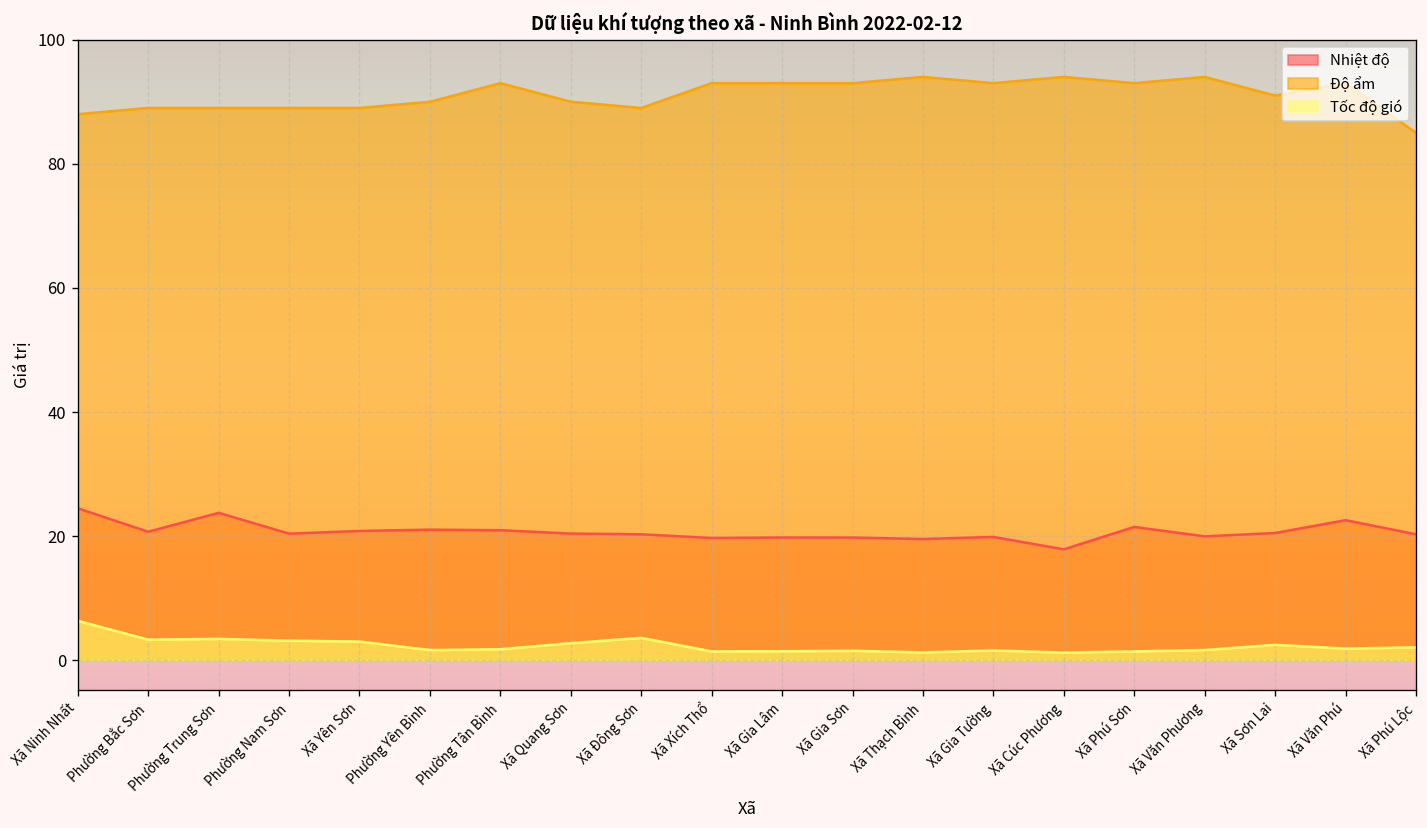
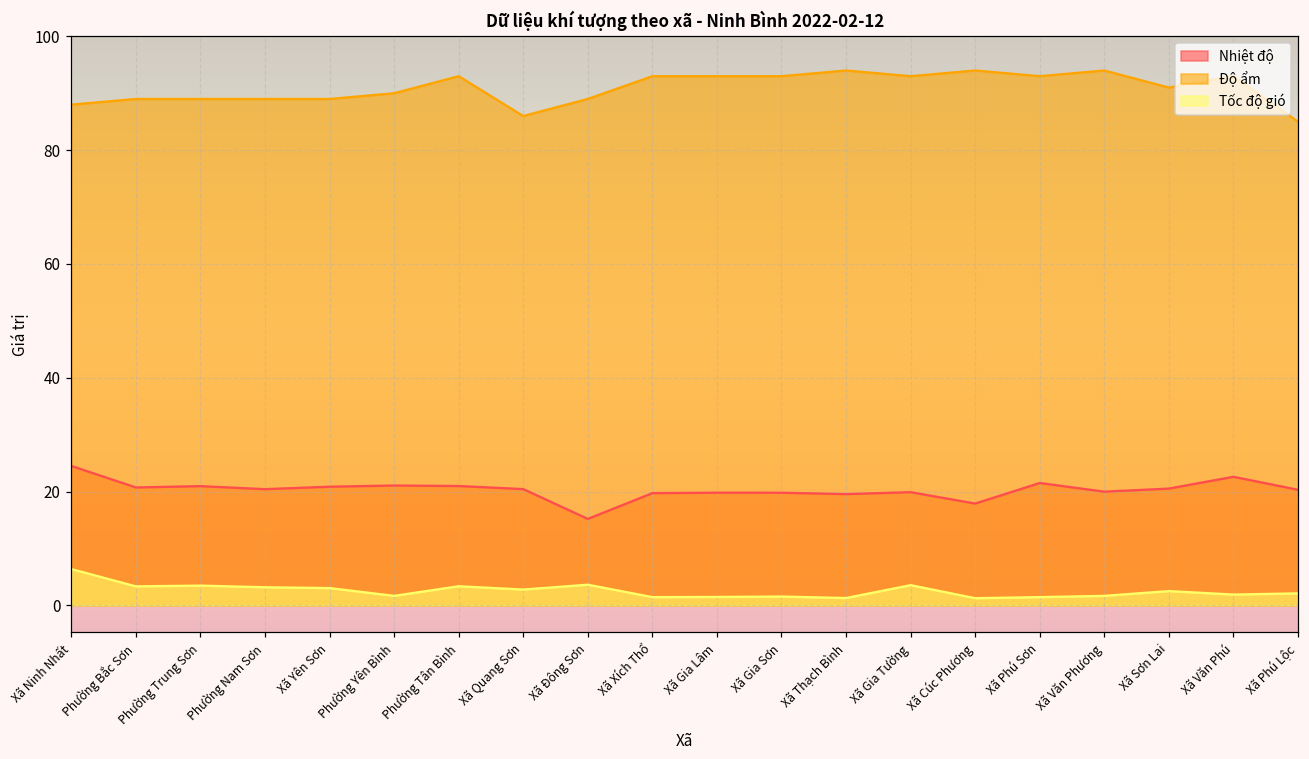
  {
    "Nhiệt độ": {
      "Xã Ninh Nhất": 25,
      "Phường Bắc Sơn": 21,
-     "Phường Trung Sơn": 24,
+     "Phường Trung Sơn": 21,
      "Phường Nam Sơn": 20,
      "Xã Yên Sơn": 21,
      "Phường Yên Bình": 21,
      "Phường Tân Bình": 21,
      "Xã Quang Sơn": 20,
-     "Xã Đông Sơn": 20,
+     "Xã Đông Sơn": 15,
      "Xã Xích Thổ": 20,
      "Xã Gia Lâm": 20,
      "Xã Gia Sơn": 20,
      "Xã Thạch Bình": 20,
      "Xã Gia Tường": 20,
      "Xã Cúc Phương": 18,
      "Xã Phú Sơn": 22,
      "Xã Văn Phương": 20,
      "Xã Sơn Lai": 21,
      "Xã Văn Phú": 23,
      "Xã Phú Lộc": 20
    },
    "Độ ẩm": {
      "Xã Ninh Nhất": 88,
      "Phường Bắc Sơn": 89,
      "Phường Trung Sơn": 89,
      "Phường Nam Sơn": 89,
      "Xã Yên Sơn": 89,
      "Phường Yên Bình": 90,
      "Phường Tân Bình": 93,
-     "Xã Quang Sơn": 90,
+     "Xã Quang Sơn": 86,
      "Xã Đông Sơn": 89,
      "Xã Xích Thổ": 93,
      "Xã Gia Lâm": 93,
      "Xã Gia Sơn": 93,
      "Xã Thạch Bình": 94,
      "Xã Gia Tường": 93,
      "Xã Cúc Phương": 94,
      "Xã Phú Sơn": 93,
      "Xã Văn Phương": 94,
      "Xã Sơn Lai": 91,
      "Xã Phú Lộc": 85
    },
    "Tốc độ gió": {
      "Xã Ninh Nhất": 6,
      "Phường Bắc Sơn": 3,
      "Phường Trung Sơn": 3,
      "Phường Nam Sơn": 3,
      "Xã Yên Sơn": 3,
      "Phường Yên Bình": 2,
-     "Phường Tân Bình": 2,
+     "Phường Tân Bình": 3,
      "Xã Quang Sơn": 3,
      "Xã Đông Sơn": 4,
      "Xã Xích Thổ": 1,
      "Xã Gia Lâm": 1,
      "Xã Gia Sơn": 2,
      "Xã Thạch Bình": 1,
-     "Xã Gia Tường": 2,
+     "Xã Gia Tường": 4,
      "Xã Cúc Phương": 1,
      "Xã Phú Sơn": 1,
      "Xã Văn Phương": 2,
      "Xã Sơn Lai": 3,
      "Xã Văn Phú": 2,
      "Xã Phú Lộc": 2
    }
  }
